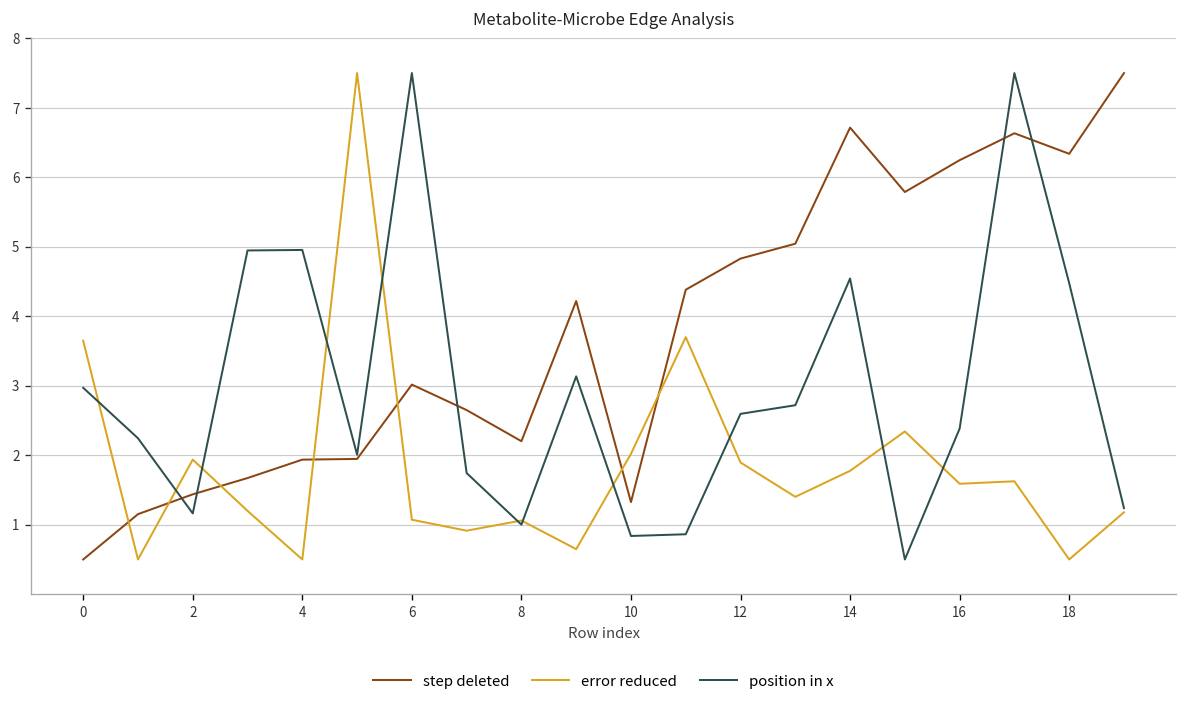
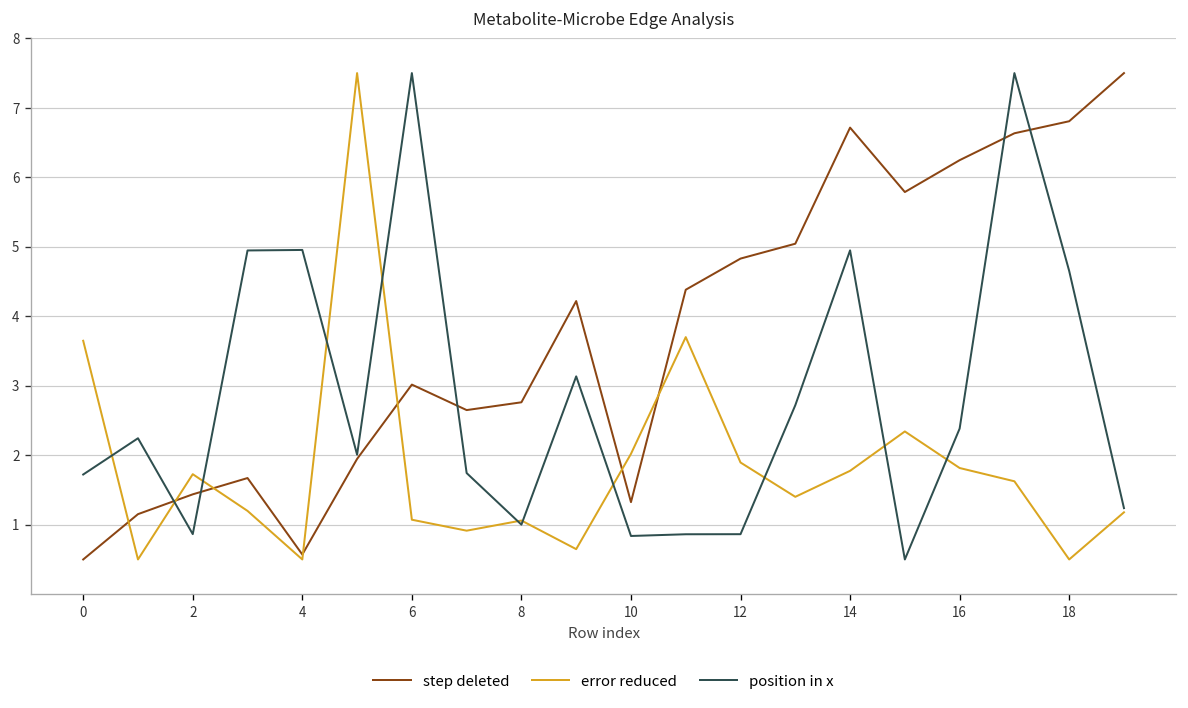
  {
    "step deleted": {
      "0": 0.5,
      "2": 1.4,
-     "4": 1.9,
+     "4": 0.6,
      "6": 3.0,
-     "8": 2.2,
+     "8": 2.8,
      "10": 1.3,
      "12": 4.8,
      "14": 6.7,
      "16": 6.2,
-     "18": 6.3
+     "18": 6.8
    },
    "error reduced": {
      "0": 3.6,
-     "2": 1.9,
+     "2": 1.7,
      "4": 0.5,
      "6": 1.1,
      "8": 1.1,
      "10": 2.0,
      "12": 1.9,
      "14": 1.8,
-     "16": 1.6,
+     "16": 1.8,
      "18": 0.5
    },
    "position in x": {
-     "0": 3.0,
-     "2": 1.2,
+     "0": 1.7,
+     "2": 0.9,
      "4": 5.0,
      "6": 7.5,
      "8": 1.0,
      "10": 0.8,
-     "12": 2.6,
-     "14": 4.5,
+     "12": 0.9,
+     "14": 4.9,
      "16": 2.4,
-     "18": 4.5
+     "18": 4.7
    }
  }
